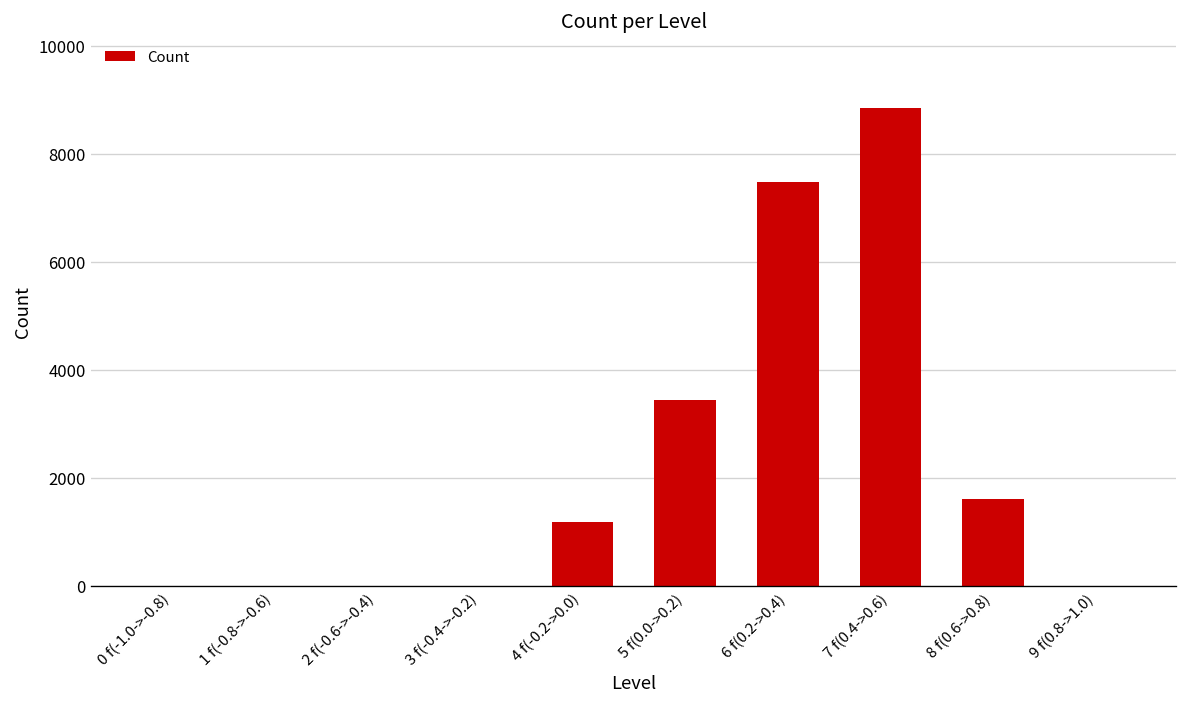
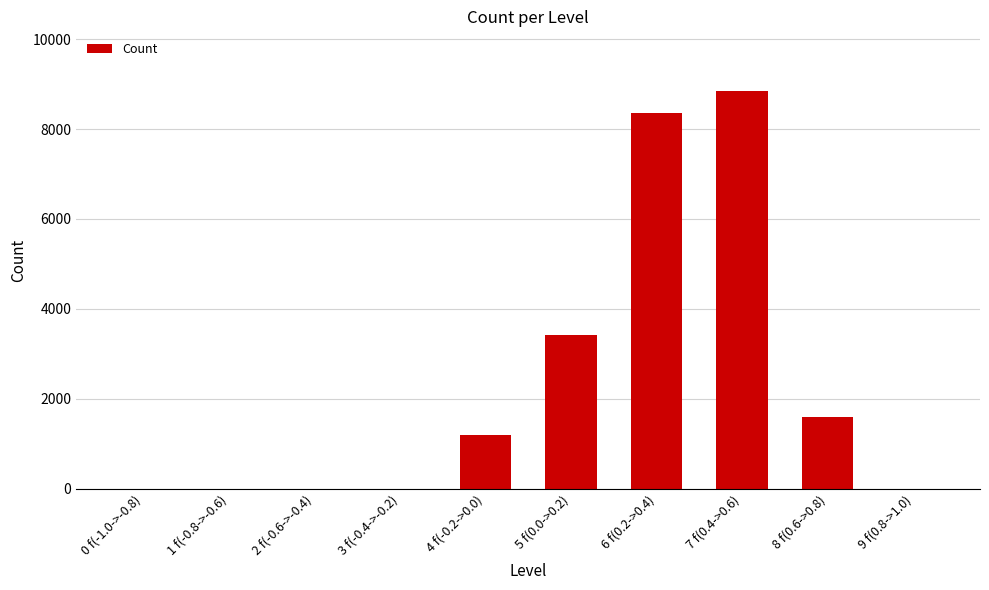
  {
    "0 f(-1.0->-0.8)": 0,
    "1 f(-0.8->-0.6)": 0,
    "2 f(-0.6->-0.4)": 0,
    "3 f(-0.4->-0.2)": 0,
    "4 f(-0.2->0.0)": 1200,
    "5 f(0.0->0.2)": 3400,
-   "6 f(0.2->0.4)": 7500,
+   "6 f(0.2->0.4)": 8400,
    "7 f(0.4->0.6)": 8800,
    "8 f(0.6->0.8)": 1600,
    "9 f(0.8->1.0)": 0
  }
